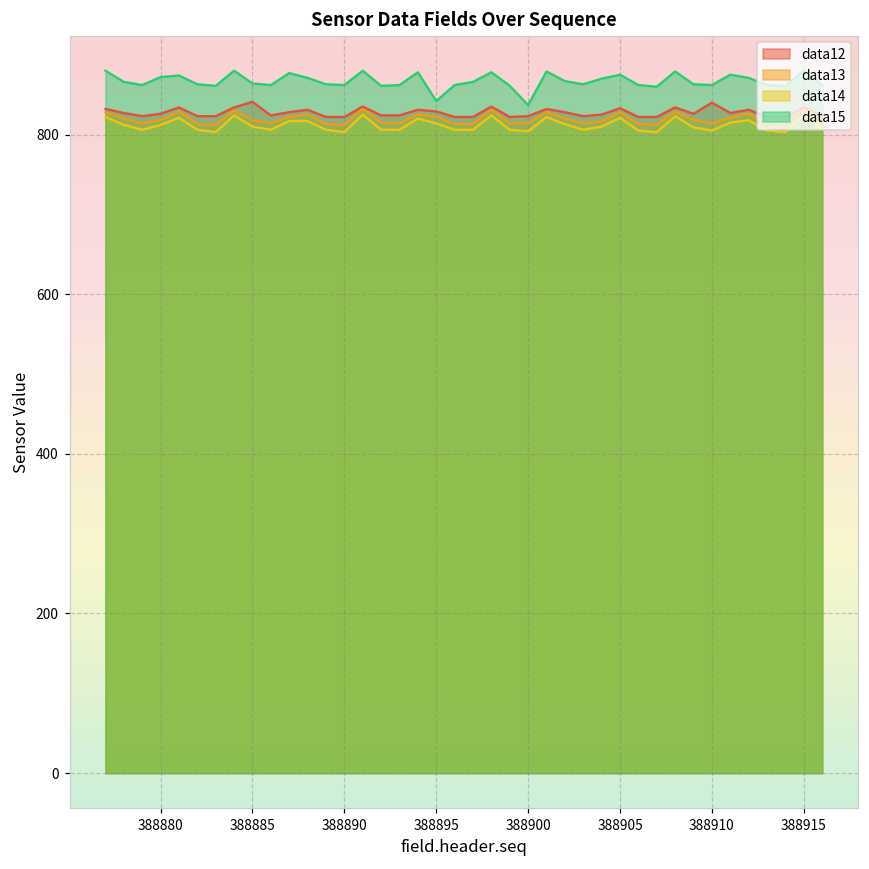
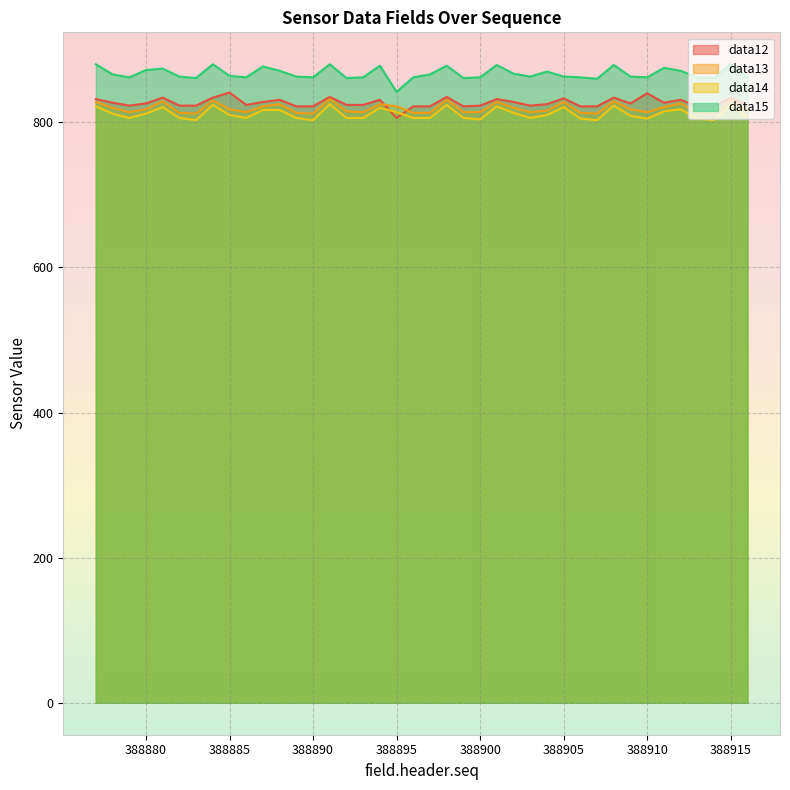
  {
    "data12": {
      "388880": 830,
      "388885": 840,
      "388890": 820,
-     "388895": 830,
+     "388895": 810,
      "388900": 820,
      "388905": 830,
      "388910": 840
    },
    "data15": {
      "388880": 870,
      "388885": 860,
      "388890": 860,
      "388895": 840,
-     "388900": 840,
-     "388905": 880,
+     "388900": 860,
+     "388905": 860,
      "388910": 860
    }
  }
